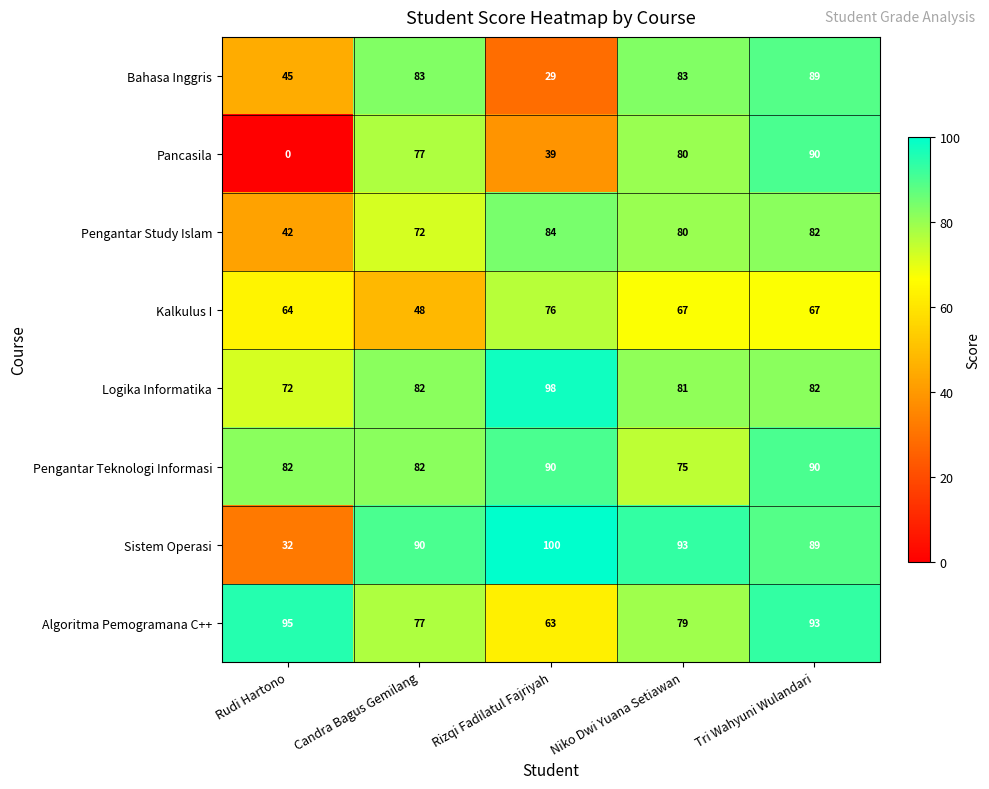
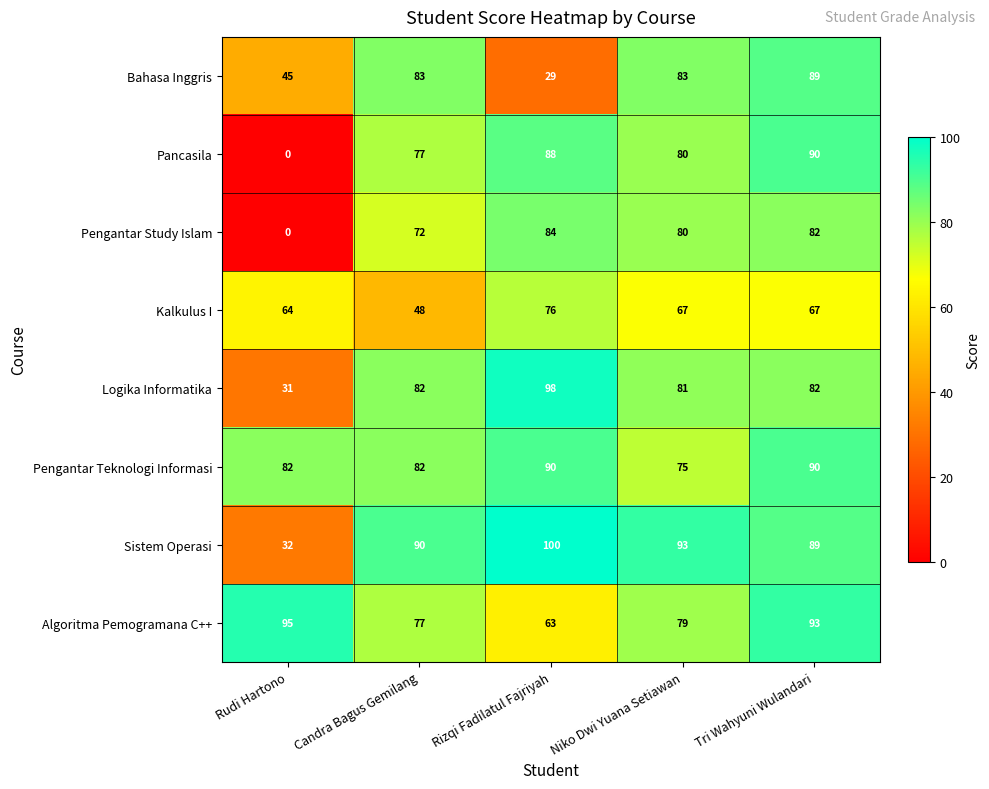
  {
    "Bahasa Inggris": {
      "Rudi Hartono": 45,
      "Candra Bagus Gemilang": 83,
      "Rizqi Fadilatul Fajriyah": 29,
      "Niko Dwi Yuana Setiawan": 83,
      "Tri Wahyuni Wulandari": 89
    },
    "Pancasila": {
      "Rudi Hartono": 0,
      "Candra Bagus Gemilang": 77,
-     "Rizqi Fadilatul Fajriyah": 39,
+     "Rizqi Fadilatul Fajriyah": 88,
      "Niko Dwi Yuana Setiawan": 80,
      "Tri Wahyuni Wulandari": 90
    },
    "Pengantar Study Islam": {
-     "Rudi Hartono": 42,
+     "Rudi Hartono": 0,
      "Candra Bagus Gemilang": 72,
      "Rizqi Fadilatul Fajriyah": 84,
      "Niko Dwi Yuana Setiawan": 80,
      "Tri Wahyuni Wulandari": 82
    },
    "Kalkulus I": {
      "Rudi Hartono": 64,
      "Candra Bagus Gemilang": 48,
      "Rizqi Fadilatul Fajriyah": 76,
      "Niko Dwi Yuana Setiawan": 67,
      "Tri Wahyuni Wulandari": 67
    },
    "Logika Informatika": {
-     "Rudi Hartono": 72,
+     "Rudi Hartono": 31,
      "Candra Bagus Gemilang": 82,
      "Rizqi Fadilatul Fajriyah": 98,
      "Niko Dwi Yuana Setiawan": 81,
      "Tri Wahyuni Wulandari": 82
    },
    "Pengantar Teknologi Informasi": {
      "Rudi Hartono": 82,
      "Candra Bagus Gemilang": 82,
      "Rizqi Fadilatul Fajriyah": 90,
      "Niko Dwi Yuana Setiawan": 75,
      "Tri Wahyuni Wulandari": 90
    },
    "Sistem Operasi": {
      "Rudi Hartono": 32,
      "Candra Bagus Gemilang": 90,
      "Rizqi Fadilatul Fajriyah": 100,
      "Niko Dwi Yuana Setiawan": 93,
      "Tri Wahyuni Wulandari": 89
    },
    "Algoritma Pemogramana C++": {
      "Rudi Hartono": 95,
      "Candra Bagus Gemilang": 77,
      "Rizqi Fadilatul Fajriyah": 63,
      "Niko Dwi Yuana Setiawan": 79,
      "Tri Wahyuni Wulandari": 93
    }
  }
